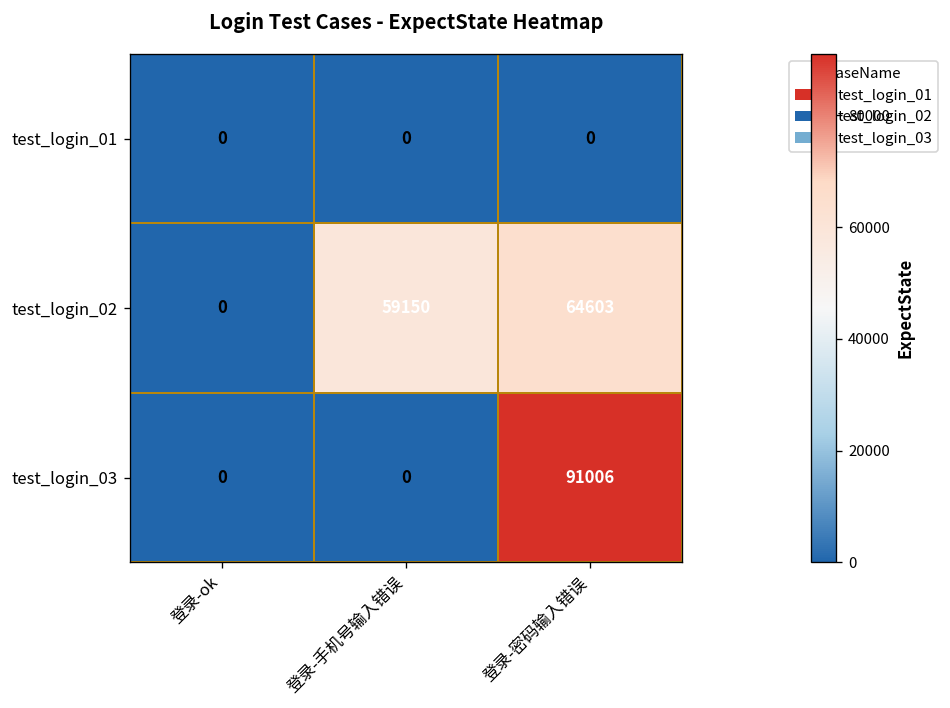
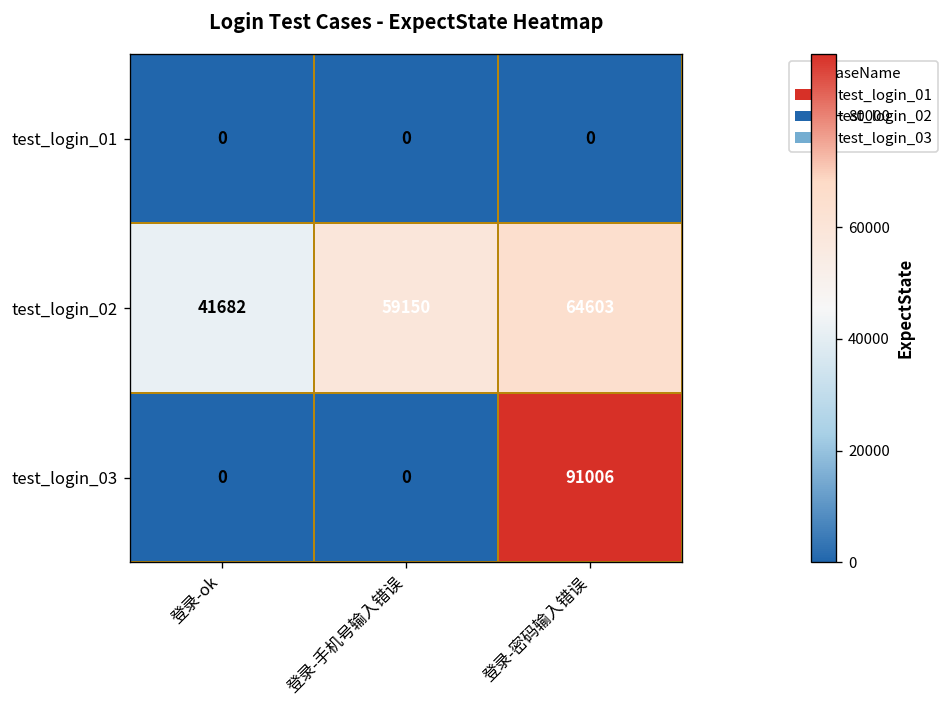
  {
    "test_login_01": {
      "登录-ok": 0,
      "登录-手机号输入错误": 0,
      "登录-密码输入错误": 0
    },
    "test_login_02": {
-     "登录-ok": 0,
+     "登录-ok": 41682,
      "登录-密码输入错误": 64603
    },
    "test_login_03": {
      "登录-ok": 0,
      "登录-手机号输入错误": 0,
      "登录-密码输入错误": 91006
    }
  }
